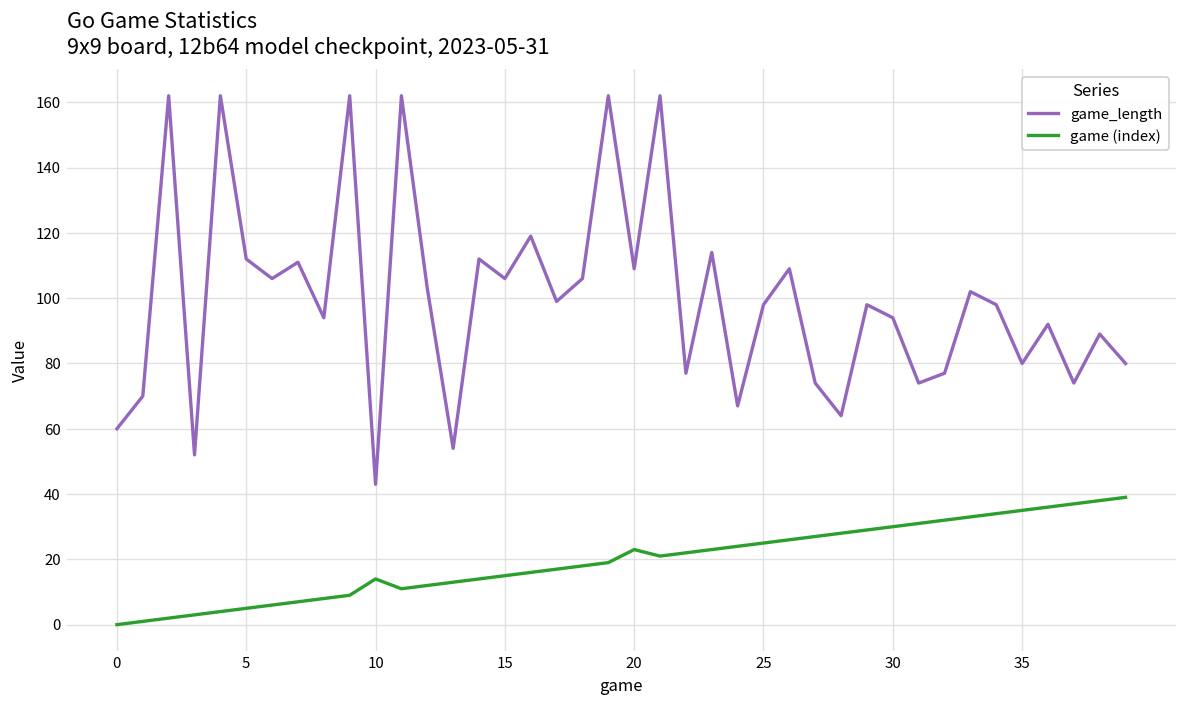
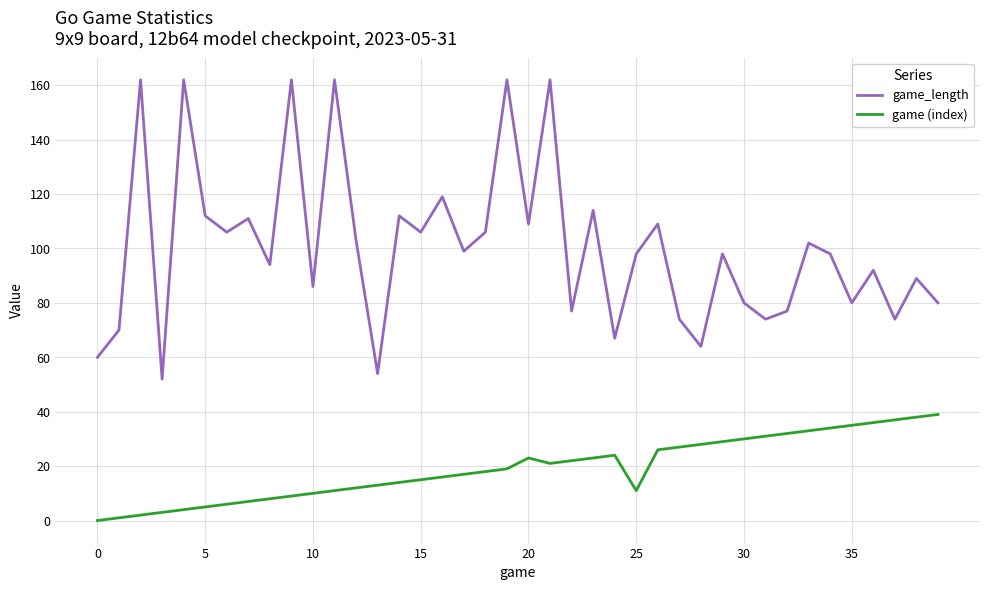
  {
    "game_length": {
      "0": 60,
      "5": 112,
-     "10": 43,
+     "10": 86,
      "15": 106,
      "20": 109,
      "25": 98,
-     "30": 94,
+     "30": 80,
      "35": 80
    },
    "game (index)": {
      "0": 0,
      "5": 5,
-     "10": 14,
+     "10": 10,
      "15": 15,
      "20": 23,
-     "25": 25,
+     "25": 11,
      "30": 30,
      "35": 35
    }
  }
